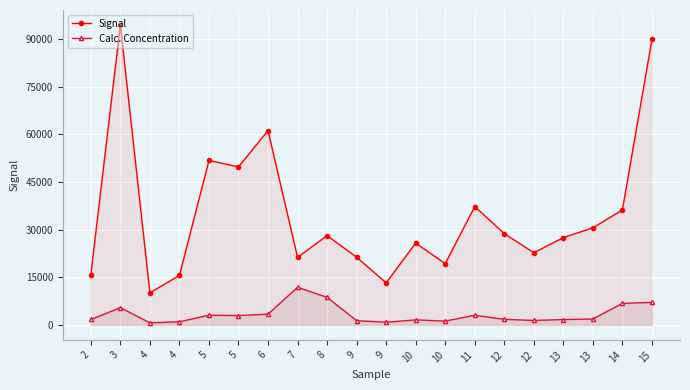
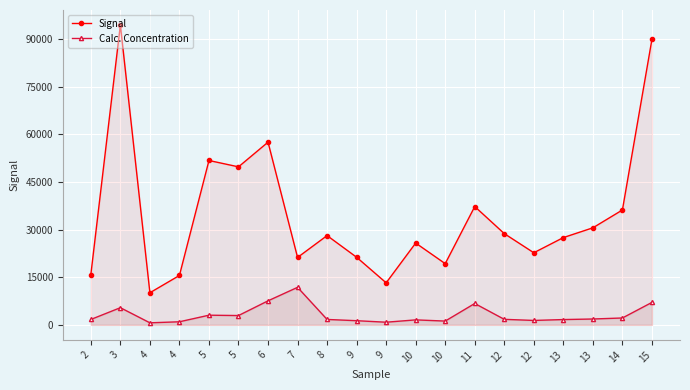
  {
    "Signal": {
      "2": 16000,
-     "6": 61000,
+     "6": 58000,
      "7": 21000,
      "8": 28000,
      "11": 37000,
      "14": 36000,
      "15": 90000
    },
    "Calc. Concentration": {
      "2": 2000,
      "3": 5000,
-     "6": 3000,
+     "6": 8000,
      "7": 12000,
-     "8": 9000,
-     "11": 3000,
-     "14": 7000,
+     "8": 2000,
+     "11": 7000,
+     "14": 2000,
      "15": 7000
    }
  }
